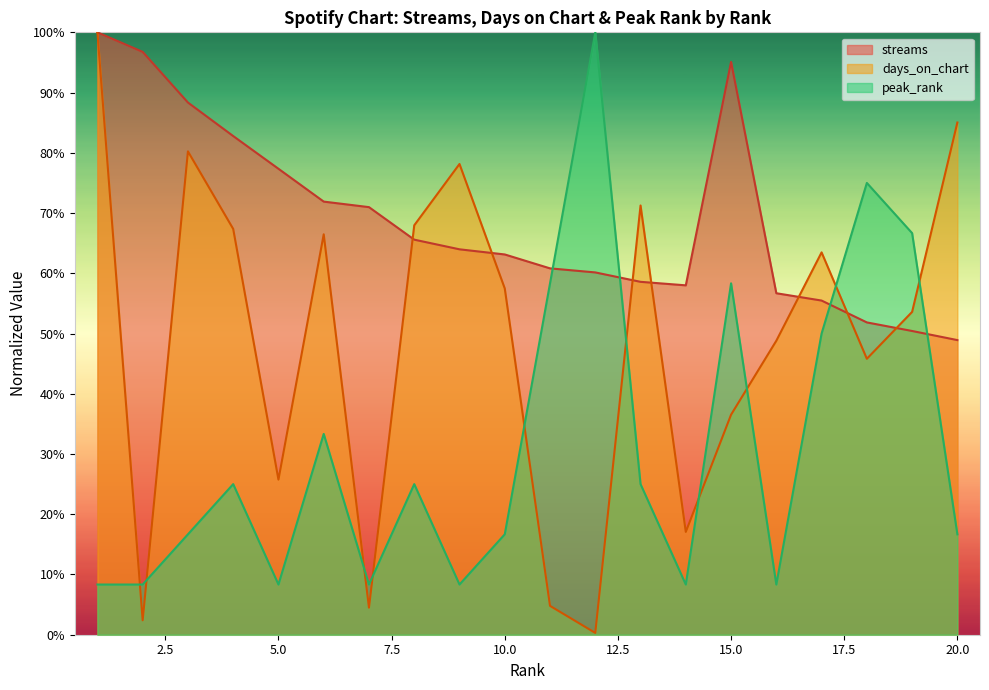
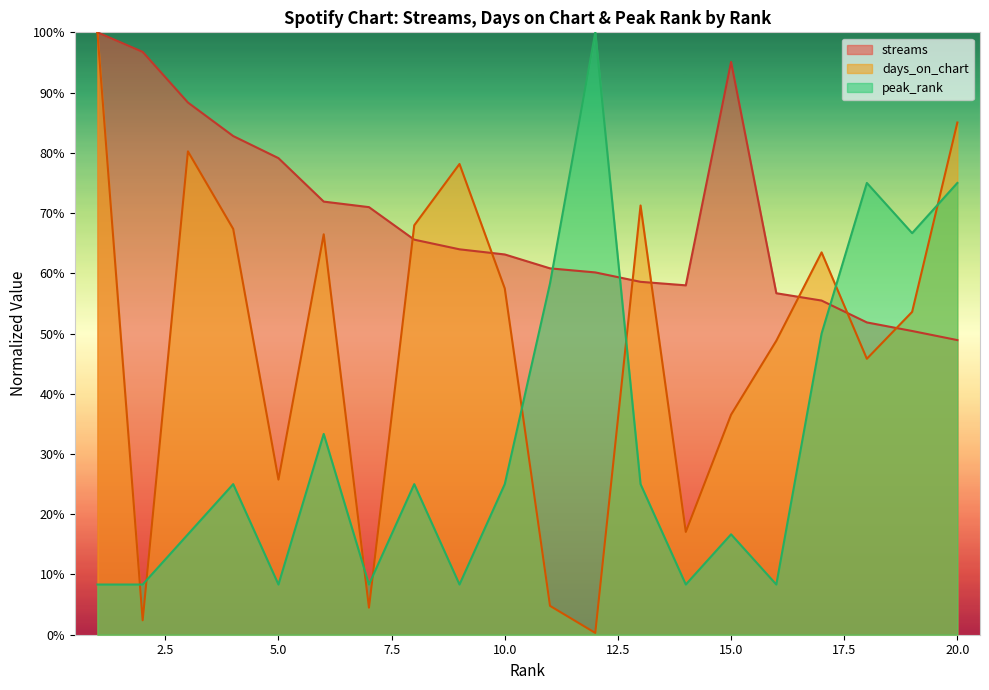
  {
    "streams": {
-     "5.0": "77%",
+     "5.0": "79%",
      "10.0": "63%",
      "15.0": "95%",
      "20.0": "49%"
    },
    "days_on_chart": {
      "5.0": "26%",
      "10.0": "57%",
      "15.0": "37%",
      "20.0": "85%"
    },
    "peak_rank": {
      "5.0": "8%",
-     "10.0": "17%",
-     "15.0": "58%",
-     "20.0": "17%"
+     "10.0": "25%",
+     "15.0": "17%",
+     "20.0": "75%"
    }
  }
